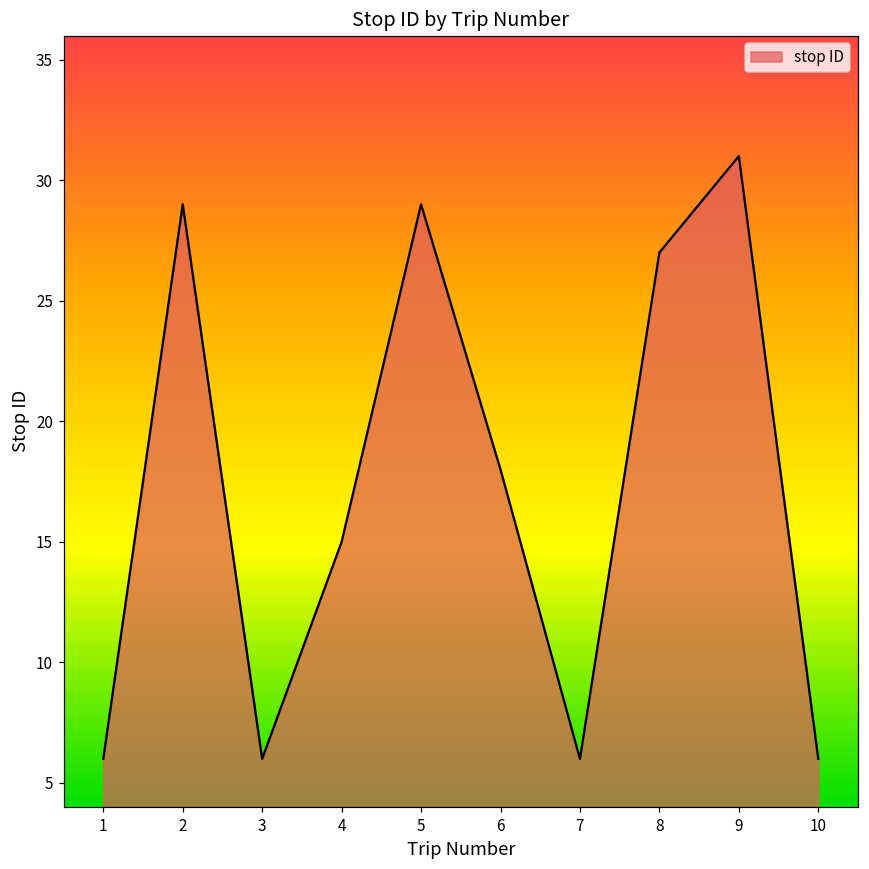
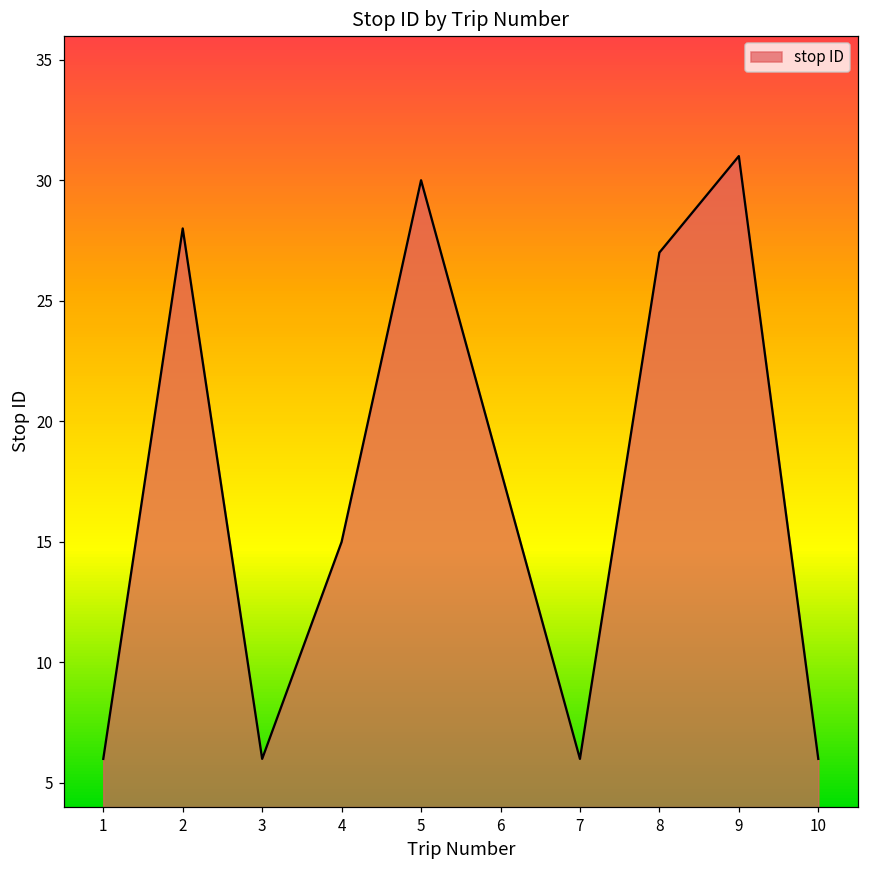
  {
    "1": 6,
-   "2": 29,
+   "2": 28,
    "3": 6,
    "4": 15,
-   "5": 29,
+   "5": 30,
    "6": 18,
    "7": 6,
    "8": 27,
    "9": 31,
    "10": 6
  }
